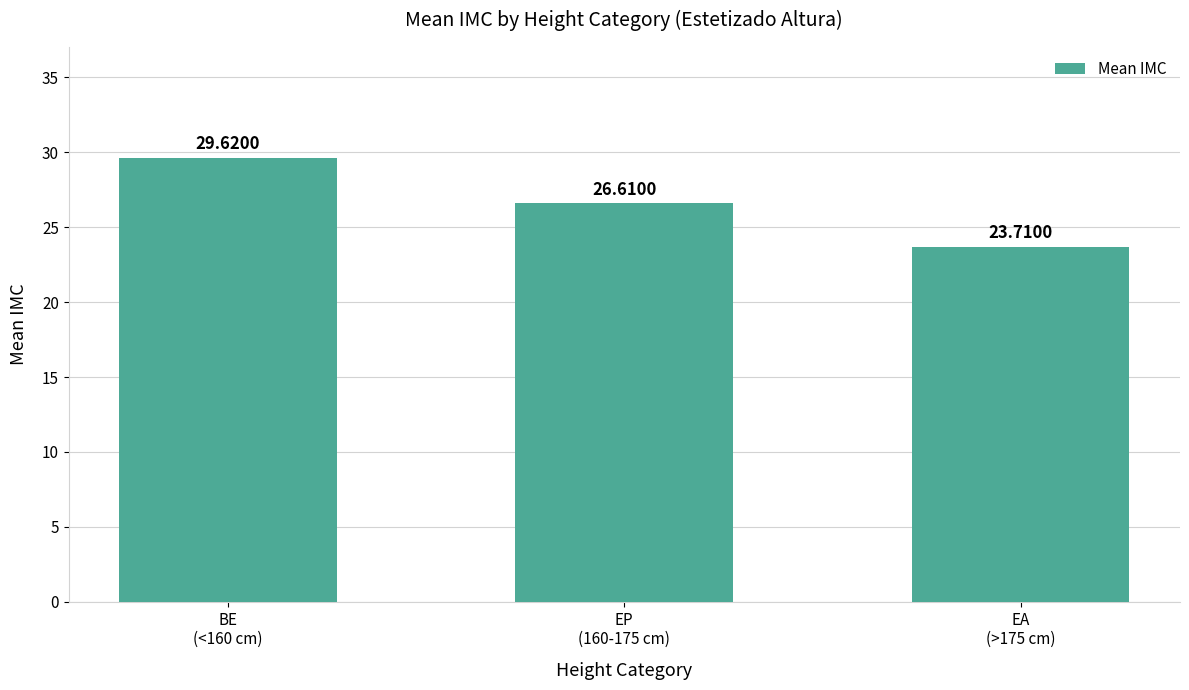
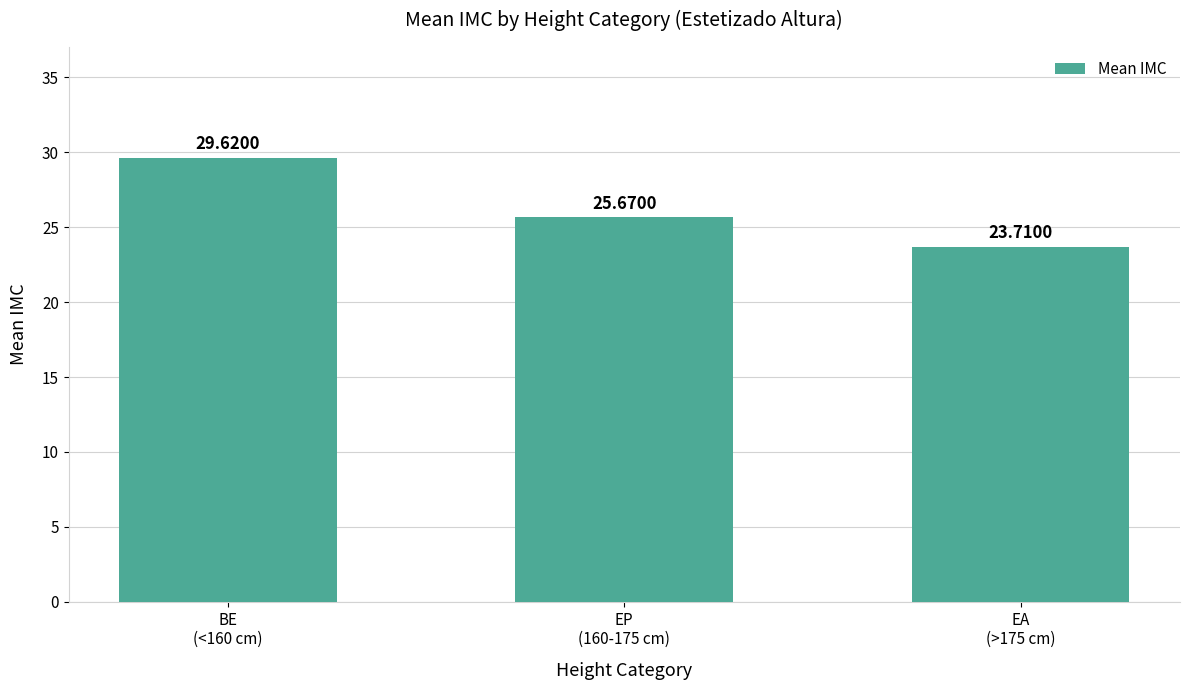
  {
    "BE (<160 cm)": 29.6200,
-   "EP (160-175 cm)": 26.6100,
+   "EP (160-175 cm)": 25.6700,
    "EA (>175 cm)": 23.7100
  }
